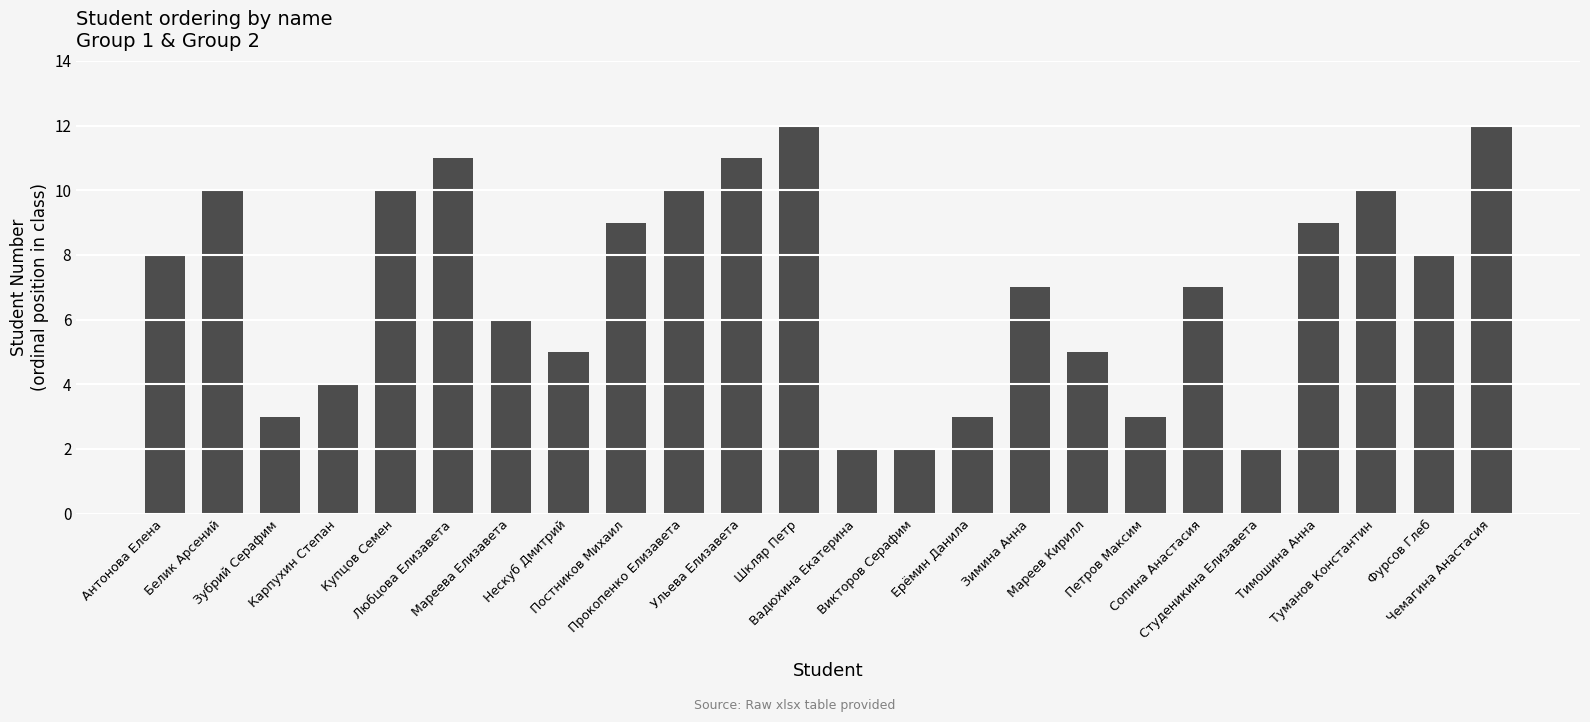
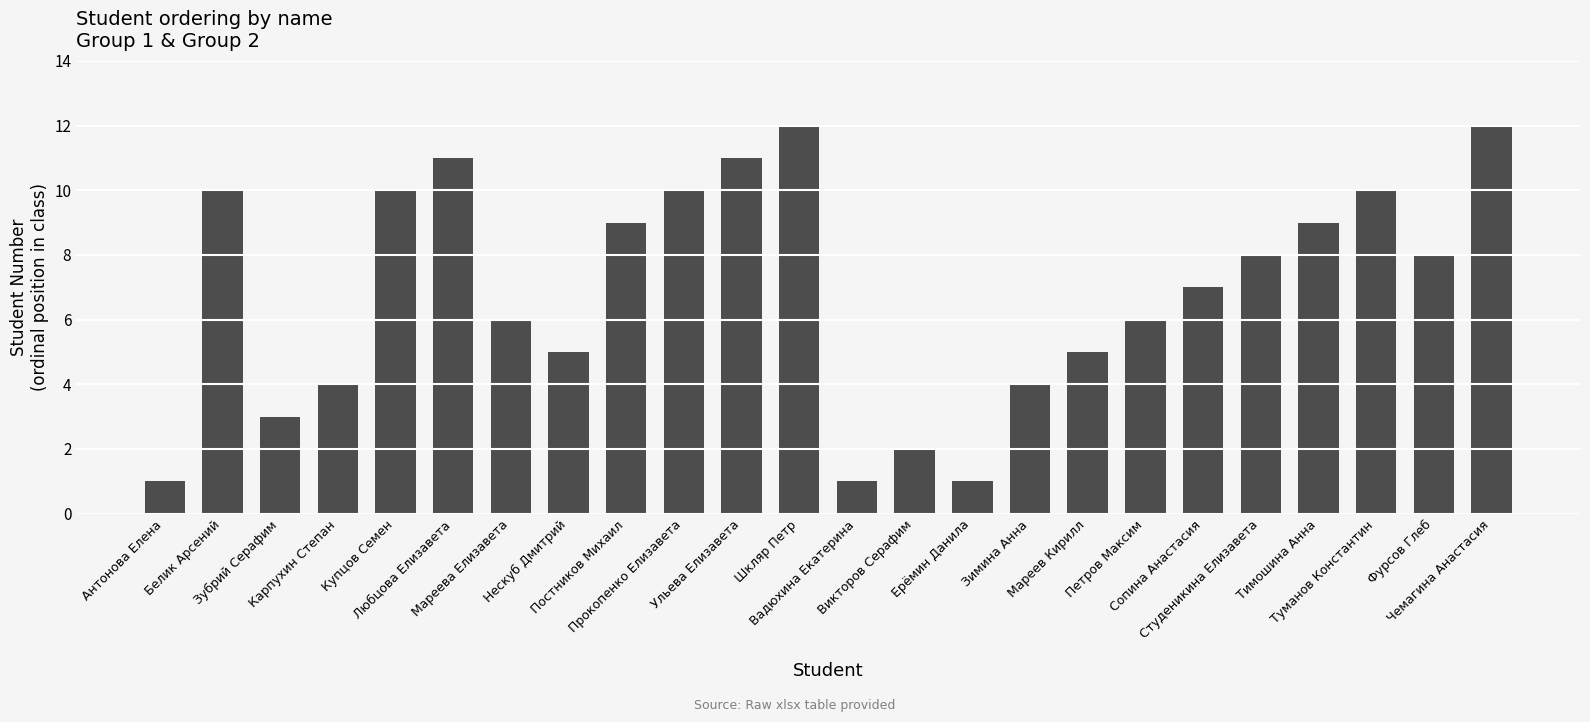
  {
-   "Антонова Елена": 8,
+   "Антонова Елена": 1,
    "Белик Арсений": 10,
    "Зубрий Серафим": 3,
    "Карпухин Степан": 4,
    "Купцов Семен": 10,
    "Любцова Елизавета": 11,
    "Мареева Елизавета": 6,
    "Нескуб Дмитрий": 5,
    "Постников Михаил": 9,
    "Прокопенко Елизавета": 10,
    "Ульева Елизавета": 11,
    "Шкляр Петр": 12,
-   "Вадюхина Екатерина": 2,
+   "Вадюхина Екатерина": 1,
    "Викторов Серафим": 2,
-   "Ерёмин Данила": 3,
-   "Зимина Анна": 7,
+   "Ерёмин Данила": 1,
+   "Зимина Анна": 4,
    "Мареев Кирилл": 5,
-   "Петров Максим": 3,
+   "Петров Максим": 6,
    "Сопина Анастасия": 7,
-   "Студеникина Елизавета": 2,
+   "Студеникина Елизавета": 8,
    "Тимошина Анна": 9,
    "Туманов Константин": 10,
    "Фурсов Глеб": 8,
    "Чемагина Анастасия": 12
  }
